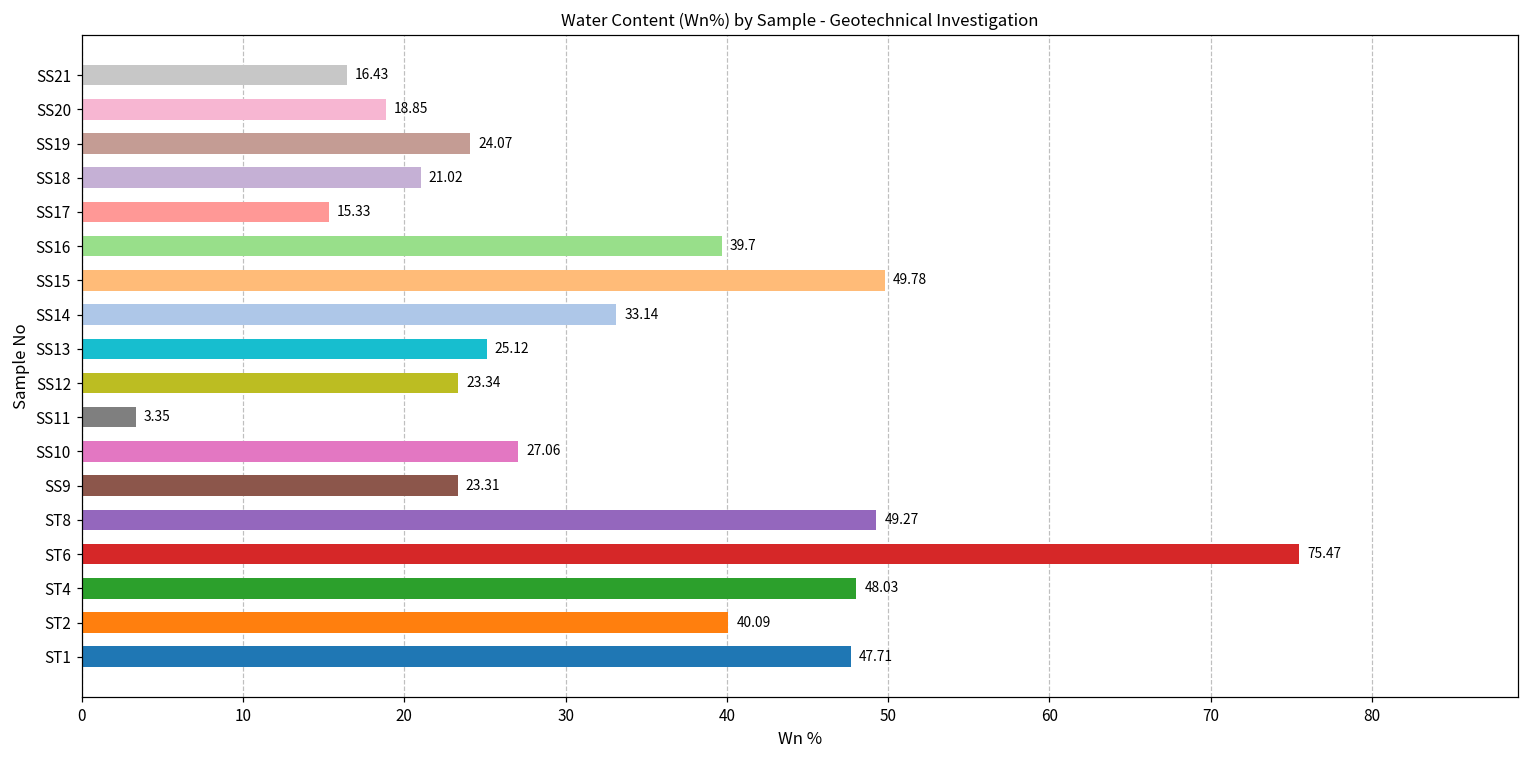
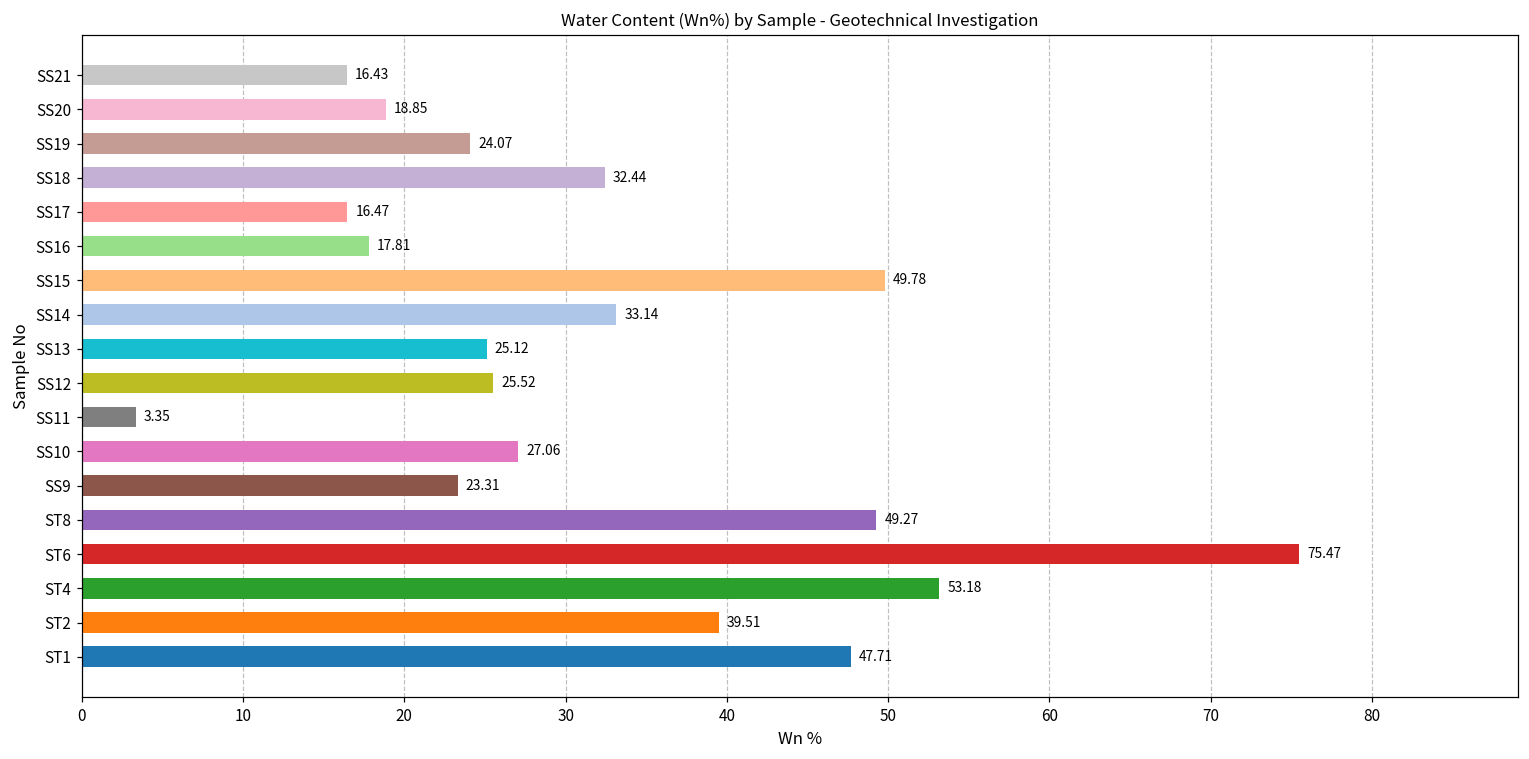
  {
    "SS21": 16.43,
    "SS20": 18.85,
    "SS19": 24.07,
-   "SS18": 21.02,
-   "SS17": 15.33,
-   "SS16": 39.7,
+   "SS18": 32.44,
+   "SS17": 16.47,
+   "SS16": 17.81,
    "SS15": 49.78,
    "SS14": 33.14,
    "SS13": 25.12,
-   "SS12": 23.34,
+   "SS12": 25.52,
    "SS11": 3.35,
    "SS10": 27.06,
    "SS9": 23.31,
    "ST8": 49.27,
    "ST6": 75.47,
-   "ST4": 48.03,
-   "ST2": 40.09,
+   "ST4": 53.18,
+   "ST2": 39.51,
    "ST1": 47.71
  }
